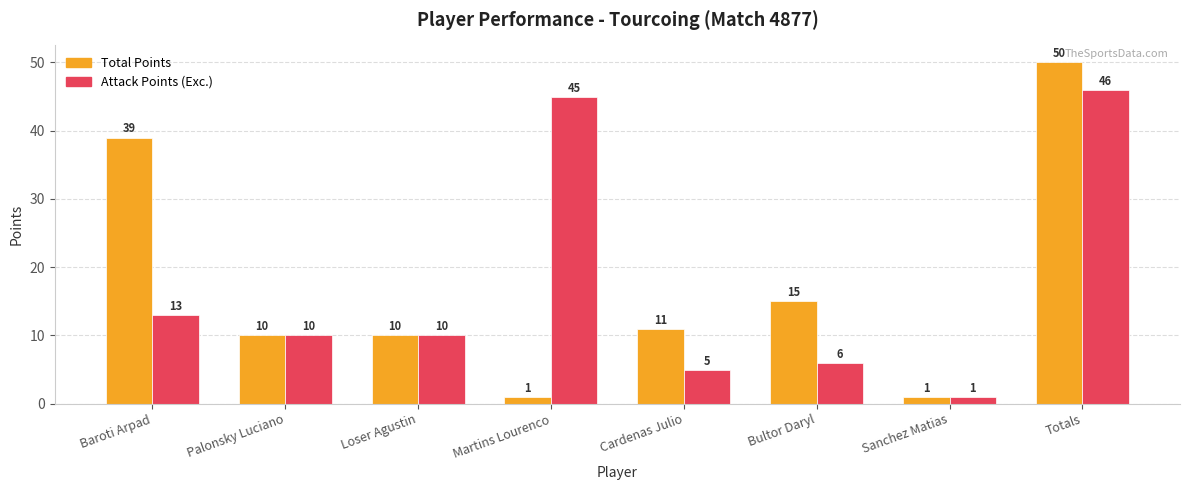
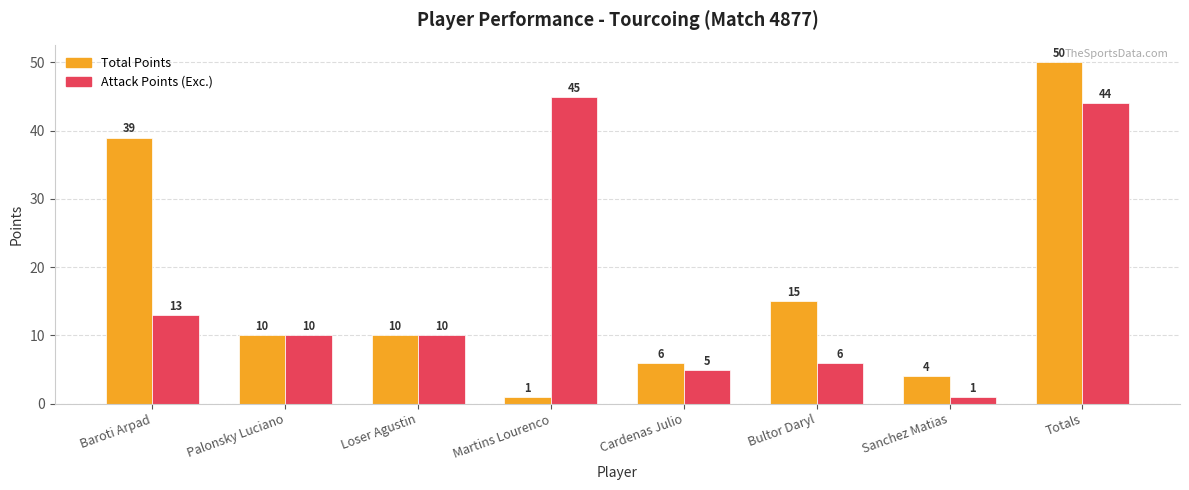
  {
    "Total Points": {
      "Baroti Arpad": 39,
      "Palonsky Luciano": 10,
      "Loser Agustin": 10,
      "Martins Lourenco": 1,
-     "Cardenas Julio": 11,
+     "Cardenas Julio": 6,
      "Bultor Daryl": 15,
-     "Sanchez Matias": 1,
+     "Sanchez Matias": 4,
      "Totals": 50
    },
    "Attack Points (Exc.)": {
      "Baroti Arpad": 13,
      "Palonsky Luciano": 10,
      "Loser Agustin": 10,
      "Martins Lourenco": 45,
      "Cardenas Julio": 5,
      "Bultor Daryl": 6,
      "Sanchez Matias": 1,
-     "Totals": 46
+     "Totals": 44
    }
  }
